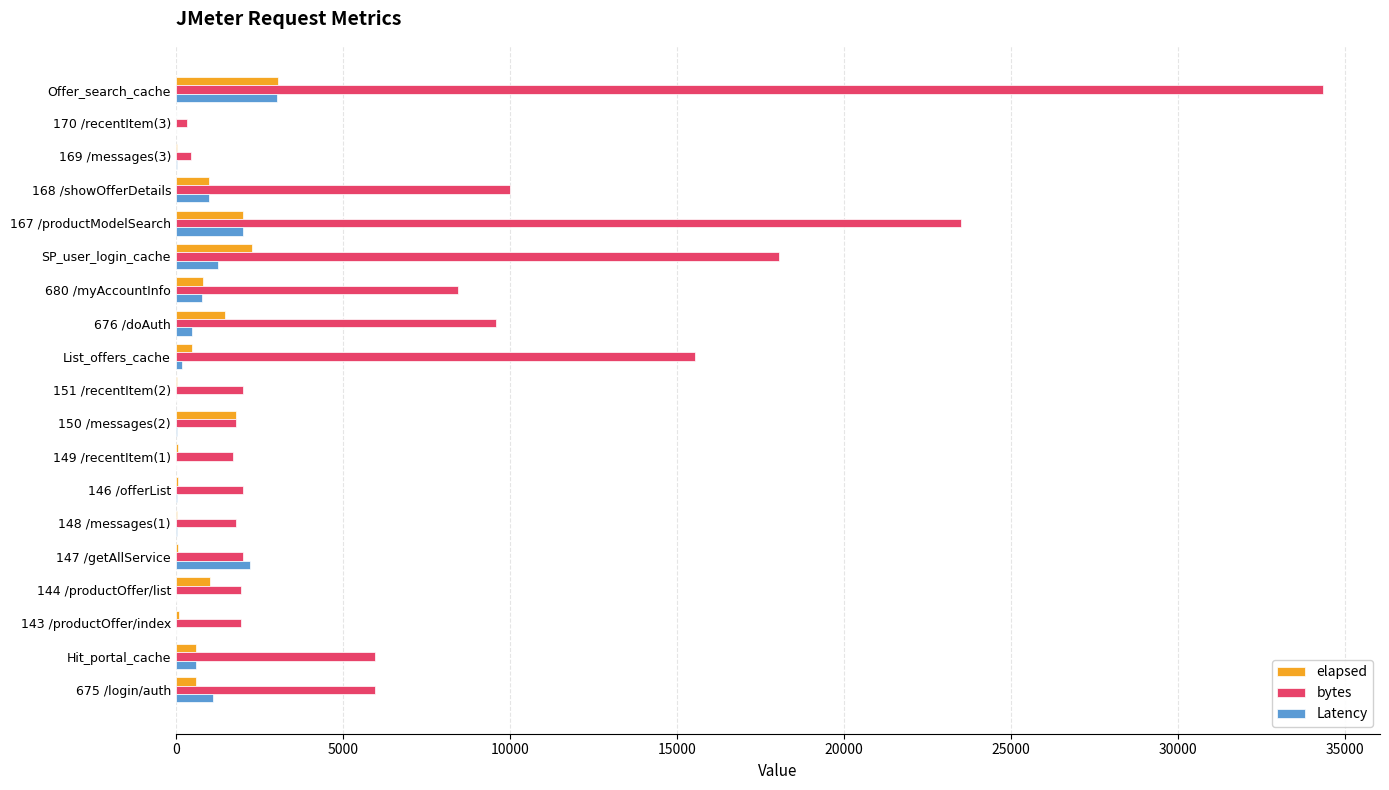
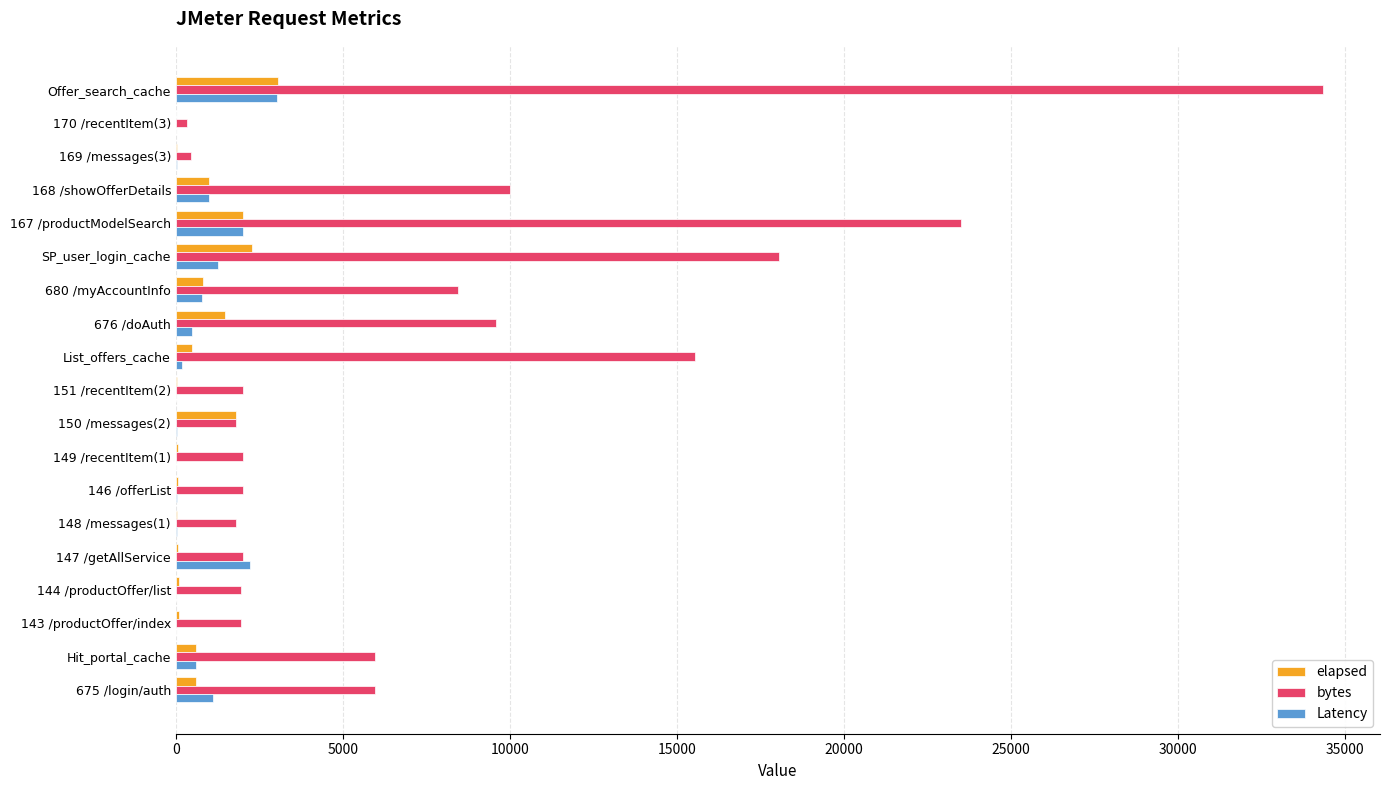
  {
    "elapsed": {
      "Offer_search_cache": 3100,
      "168 /showOfferDetails": 1000,
      "167 /productModelSearch": 2000,
      "SP_user_login_cache": 2300,
      "680 /myAccountInfo": 800,
      "676 /doAuth": 1500,
      "List_offers_cache": 500,
      "150 /messages(2)": 1800,
-     "144 /productOffer/list": 1000,
+     "144 /productOffer/list": 100,
      "143 /productOffer/index": 100,
      "Hit_portal_cache": 600,
      "675 /login/auth": 600
    },
    "bytes": {
      "Offer_search_cache": 34300,
      "170 /recentItem(3)": 300,
      "169 /messages(3)": 500,
      "168 /showOfferDetails": 10000,
      "167 /productModelSearch": 23500,
      "SP_user_login_cache": 18000,
      "680 /myAccountInfo": 8400,
      "676 /doAuth": 9600,
      "List_offers_cache": 15500,
      "151 /recentItem(2)": 2000,
      "150 /messages(2)": 1800,
-     "149 /recentItem(1)": 1700,
+     "149 /recentItem(1)": 2000,
      "146 /offerList": 2000,
      "148 /messages(1)": 1800,
      "147 /getAllService": 2000,
      "144 /productOffer/list": 2000,
      "143 /productOffer/index": 2000,
      "Hit_portal_cache": 6000,
      "675 /login/auth": 6000
    },
    "Latency": {
      "Offer_search_cache": 3000,
      "168 /showOfferDetails": 1000,
      "167 /productModelSearch": 2000,
      "SP_user_login_cache": 1300,
      "680 /myAccountInfo": 800,
      "676 /doAuth": 500,
      "List_offers_cache": 200,
      "147 /getAllService": 2200,
      "Hit_portal_cache": 600,
      "675 /login/auth": 1100
    }
  }
